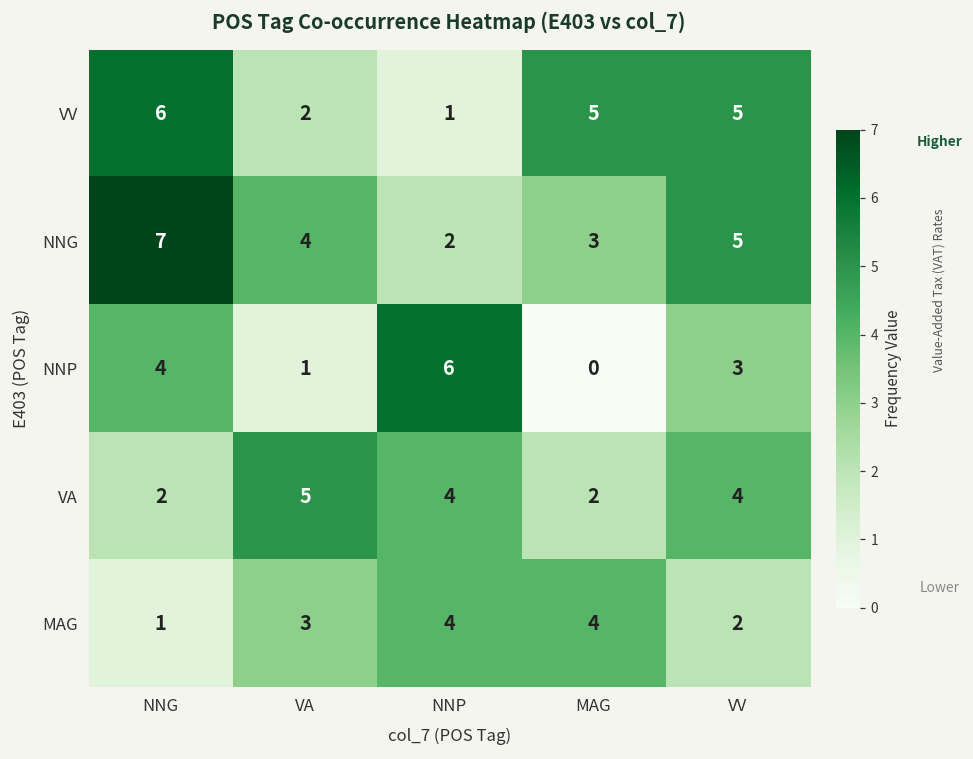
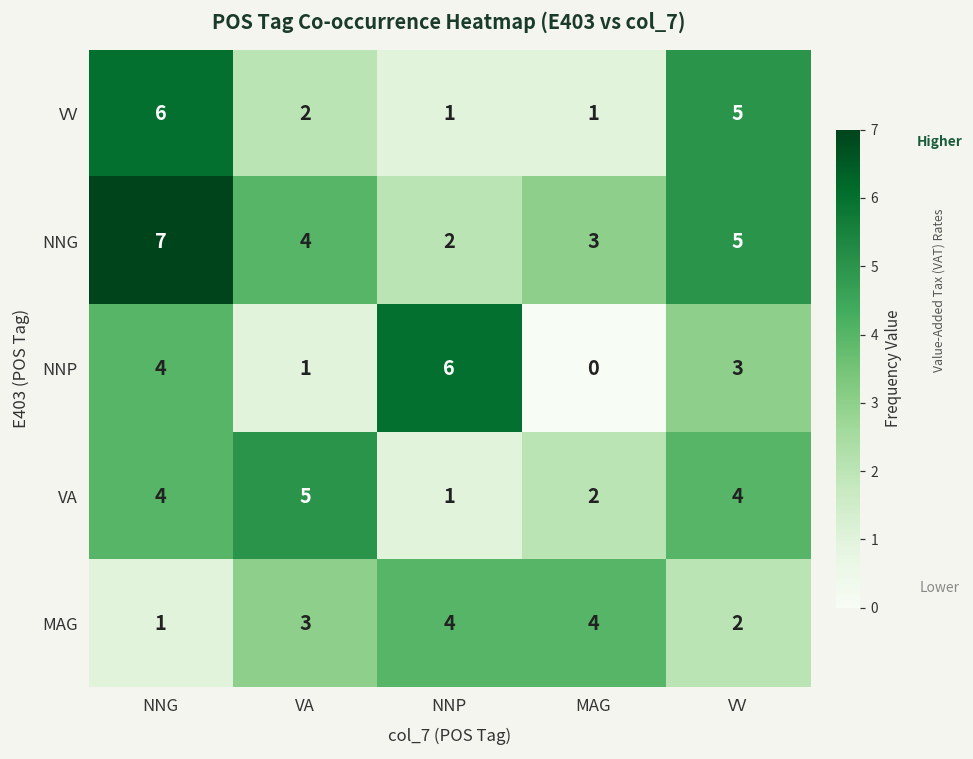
  {
    "VV": {
      "NNG": 6,
      "VA": 2,
      "NNP": 1,
-     "MAG": 5,
+     "MAG": 1,
      "VV": 5
    },
    "NNG": {
      "NNG": 7,
      "VA": 4,
      "NNP": 2,
      "MAG": 3,
      "VV": 5
    },
    "NNP": {
      "NNG": 4,
      "VA": 1,
      "NNP": 6,
      "MAG": 0,
      "VV": 3
    },
    "VA": {
-     "NNG": 2,
+     "NNG": 4,
      "VA": 5,
-     "NNP": 4,
+     "NNP": 1,
      "MAG": 2,
      "VV": 4
    },
    "MAG": {
      "NNG": 1,
      "VA": 3,
      "NNP": 4,
      "MAG": 4,
      "VV": 2
    }
  }
